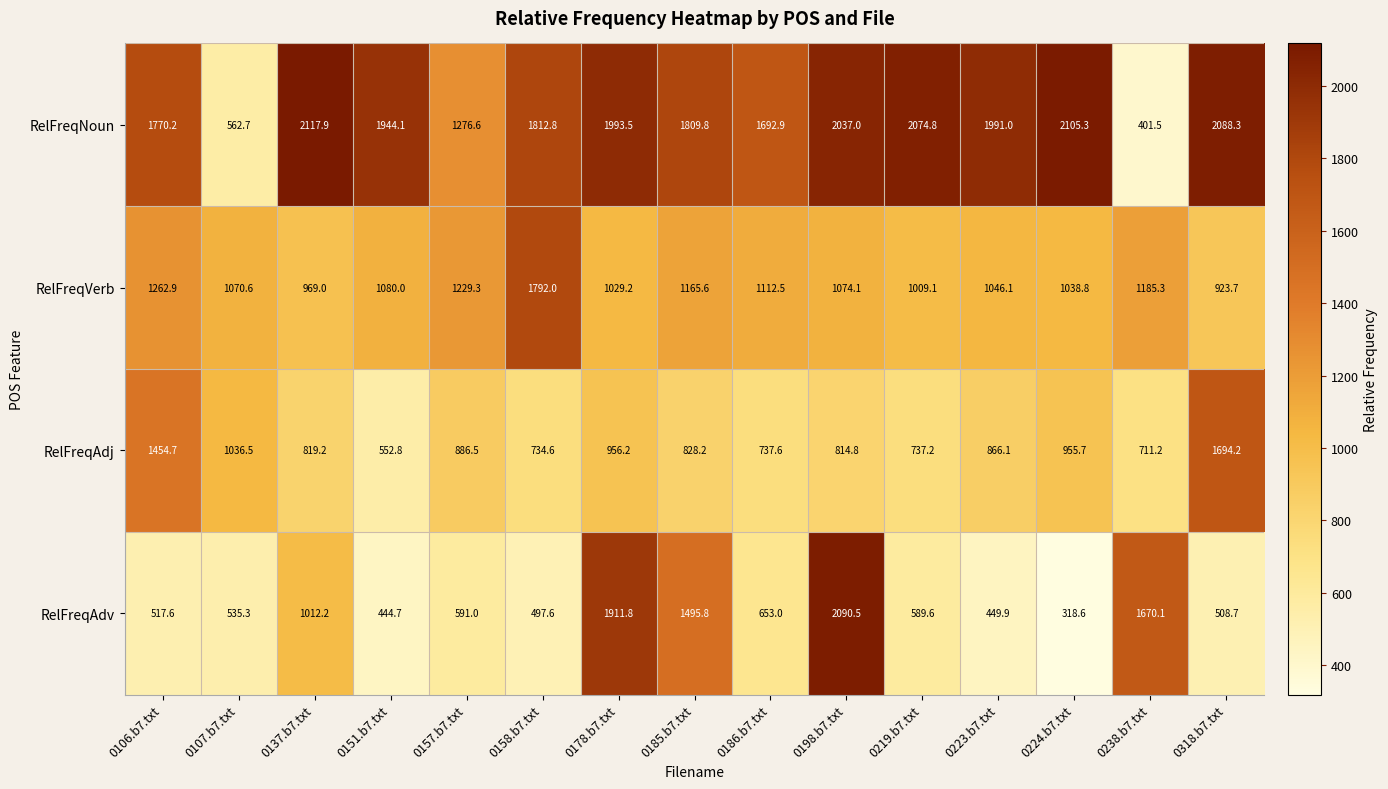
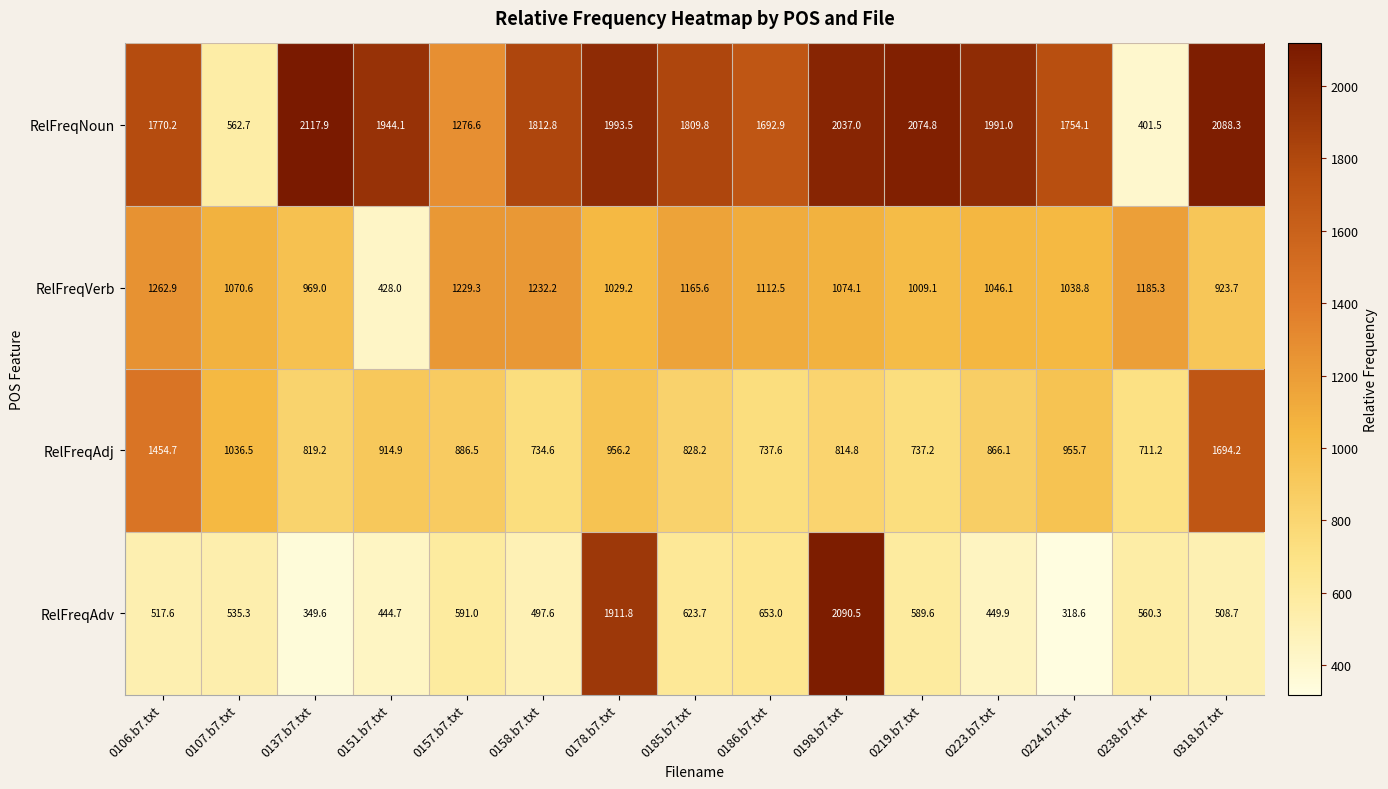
  {
    "RelFreqNoun": {
      "0106.b7.txt": 1770.2,
      "0107.b7.txt": 562.7,
      "0137.b7.txt": 2117.9,
      "0151.b7.txt": 1944.1,
      "0157.b7.txt": 1276.6,
      "0158.b7.txt": 1812.8,
      "0178.b7.txt": 1993.5,
      "0185.b7.txt": 1809.8,
      "0186.b7.txt": 1692.9,
      "0198.b7.txt": 2037.0,
      "0219.b7.txt": 2074.8,
      "0223.b7.txt": 1991.0,
-     "0224.b7.txt": 2105.3,
+     "0224.b7.txt": 1754.1,
      "0238.b7.txt": 401.5,
      "0318.b7.txt": 2088.3
    },
    "RelFreqVerb": {
      "0106.b7.txt": 1262.9,
      "0107.b7.txt": 1070.6,
      "0137.b7.txt": 969.0,
-     "0151.b7.txt": 1080.0,
+     "0151.b7.txt": 428.0,
      "0157.b7.txt": 1229.3,
-     "0158.b7.txt": 1792.0,
+     "0158.b7.txt": 1232.2,
      "0178.b7.txt": 1029.2,
      "0185.b7.txt": 1165.6,
      "0186.b7.txt": 1112.5,
      "0198.b7.txt": 1074.1,
      "0219.b7.txt": 1009.1,
      "0223.b7.txt": 1046.1,
      "0224.b7.txt": 1038.8,
      "0238.b7.txt": 1185.3,
      "0318.b7.txt": 923.7
    },
    "RelFreqAdj": {
      "0106.b7.txt": 1454.7,
      "0107.b7.txt": 1036.5,
      "0137.b7.txt": 819.2,
-     "0151.b7.txt": 552.8,
+     "0151.b7.txt": 914.9,
      "0157.b7.txt": 886.5,
      "0158.b7.txt": 734.6,
      "0178.b7.txt": 956.2,
      "0185.b7.txt": 828.2,
      "0186.b7.txt": 737.6,
      "0198.b7.txt": 814.8,
      "0219.b7.txt": 737.2,
      "0223.b7.txt": 866.1,
      "0224.b7.txt": 955.7,
      "0238.b7.txt": 711.2,
      "0318.b7.txt": 1694.2
    },
    "RelFreqAdv": {
      "0106.b7.txt": 517.6,
      "0107.b7.txt": 535.3,
-     "0137.b7.txt": 1012.2,
+     "0137.b7.txt": 349.6,
      "0151.b7.txt": 444.7,
      "0157.b7.txt": 591.0,
      "0158.b7.txt": 497.6,
      "0178.b7.txt": 1911.8,
-     "0185.b7.txt": 1495.8,
+     "0185.b7.txt": 623.7,
      "0186.b7.txt": 653.0,
      "0198.b7.txt": 2090.5,
      "0219.b7.txt": 589.6,
      "0223.b7.txt": 449.9,
      "0224.b7.txt": 318.6,
-     "0238.b7.txt": 1670.1,
+     "0238.b7.txt": 560.3,
      "0318.b7.txt": 508.7
    }
  }
